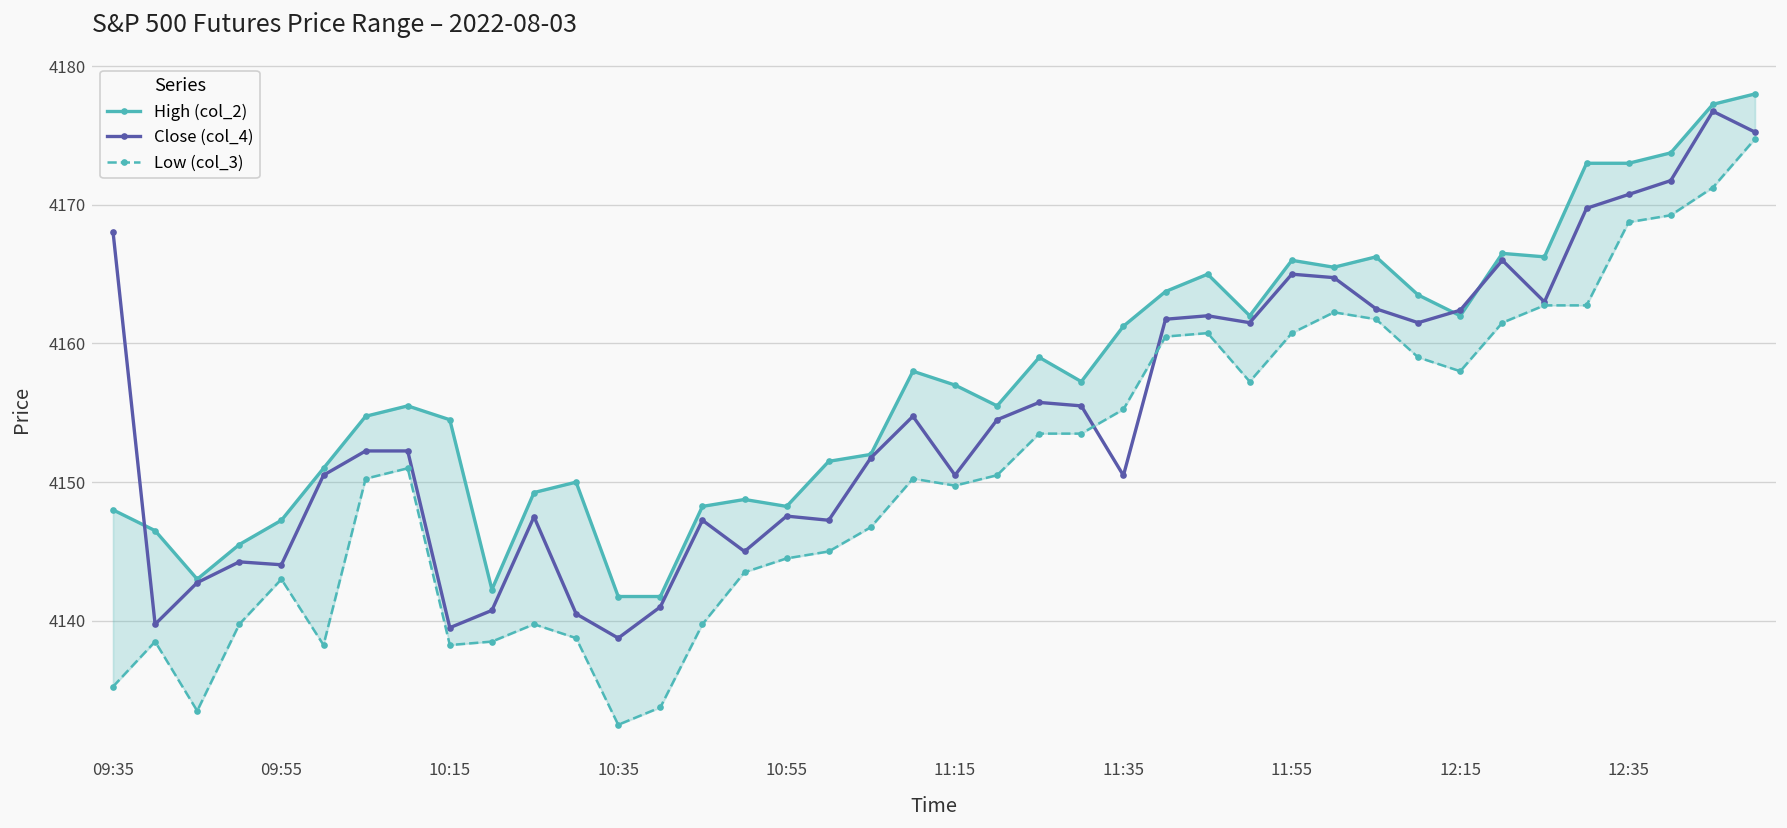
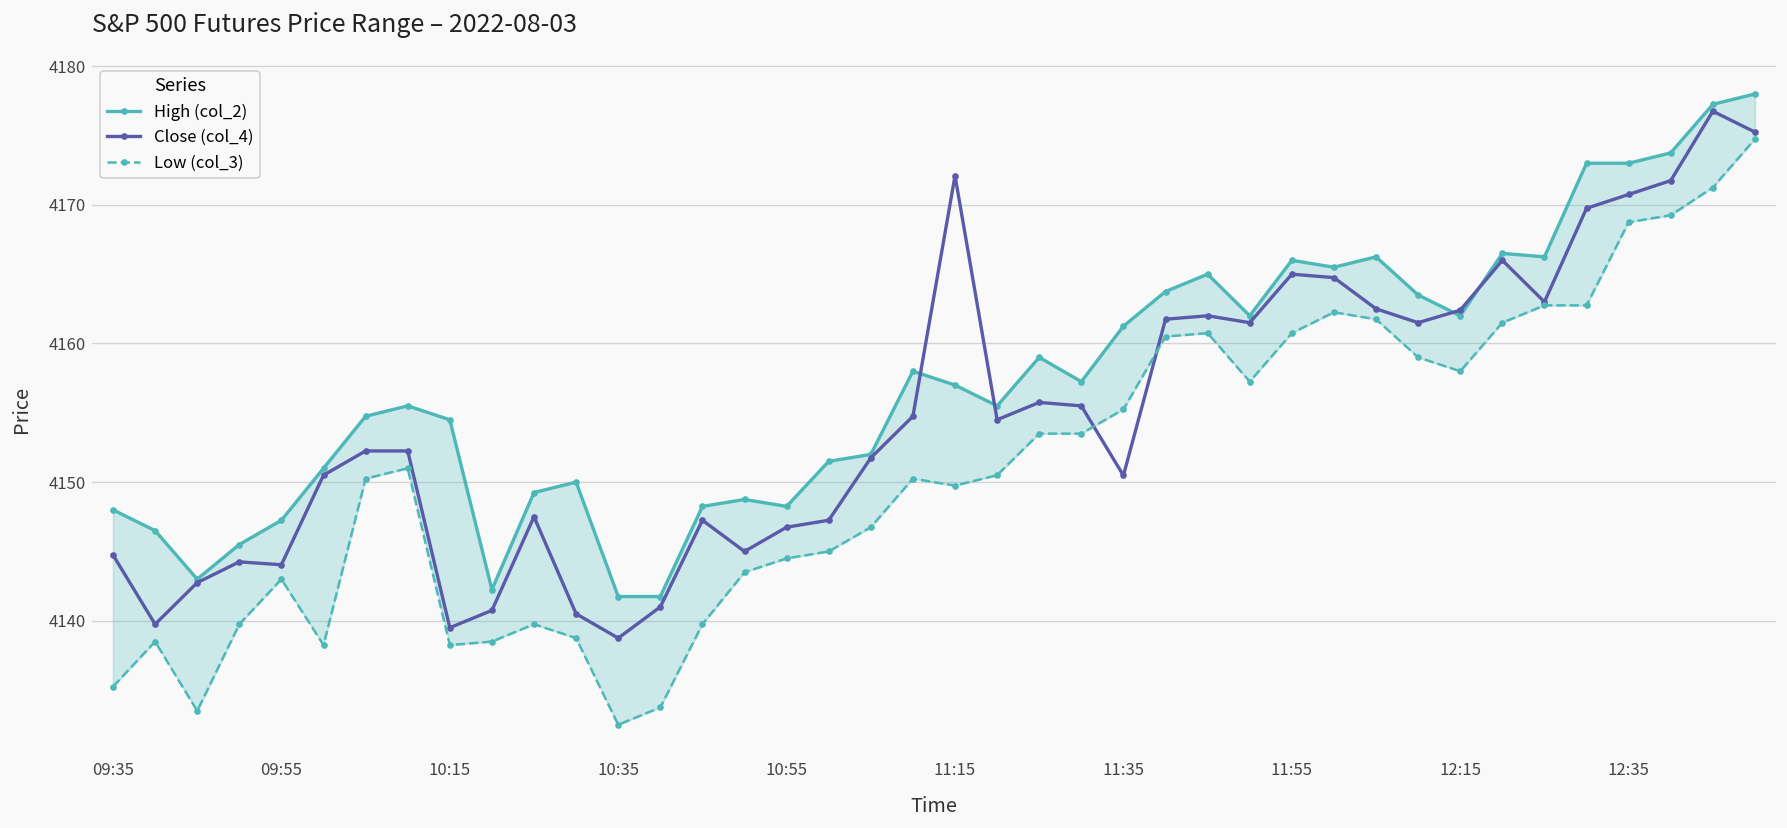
  {
    "Close (col_4)": {
-     "09:35": 4168.1,
+     "09:35": 4144.8,
      "09:55": 4144.0,
      "10:15": 4139.5,
      "10:35": 4138.8,
-     "10:55": 4147.6,
-     "11:15": 4150.5,
+     "10:55": 4146.8,
+     "11:15": 4172.1,
      "11:35": 4150.5,
      "11:55": 4165.0,
      "12:15": 4162.4,
      "12:35": 4170.8
    }
  }
